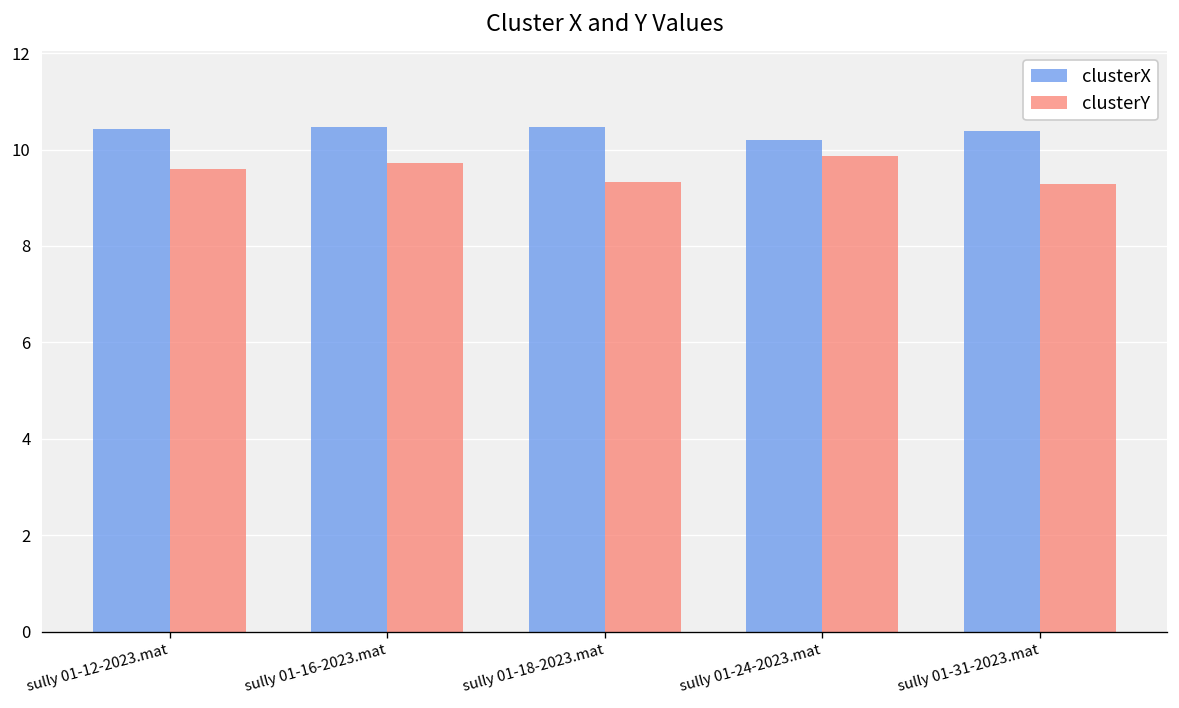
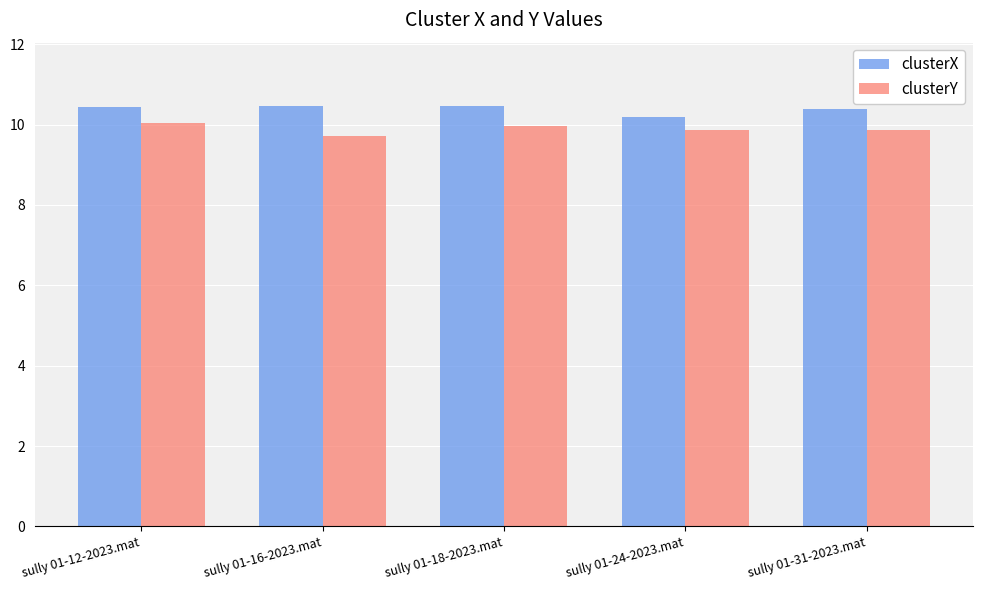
  {
    "clusterX": {
      "sully 01-12-2023.mat": 10.4,
      "sully 01-16-2023.mat": 10.5,
      "sully 01-18-2023.mat": 10.5,
      "sully 01-24-2023.mat": 10.2,
      "sully 01-31-2023.mat": 10.4
    },
    "clusterY": {
-     "sully 01-12-2023.mat": 9.6,
+     "sully 01-12-2023.mat": 10.0,
      "sully 01-16-2023.mat": 9.7,
-     "sully 01-18-2023.mat": 9.3,
+     "sully 01-18-2023.mat": 10.0,
      "sully 01-24-2023.mat": 9.9,
-     "sully 01-31-2023.mat": 9.3
+     "sully 01-31-2023.mat": 9.9
    }
  }
